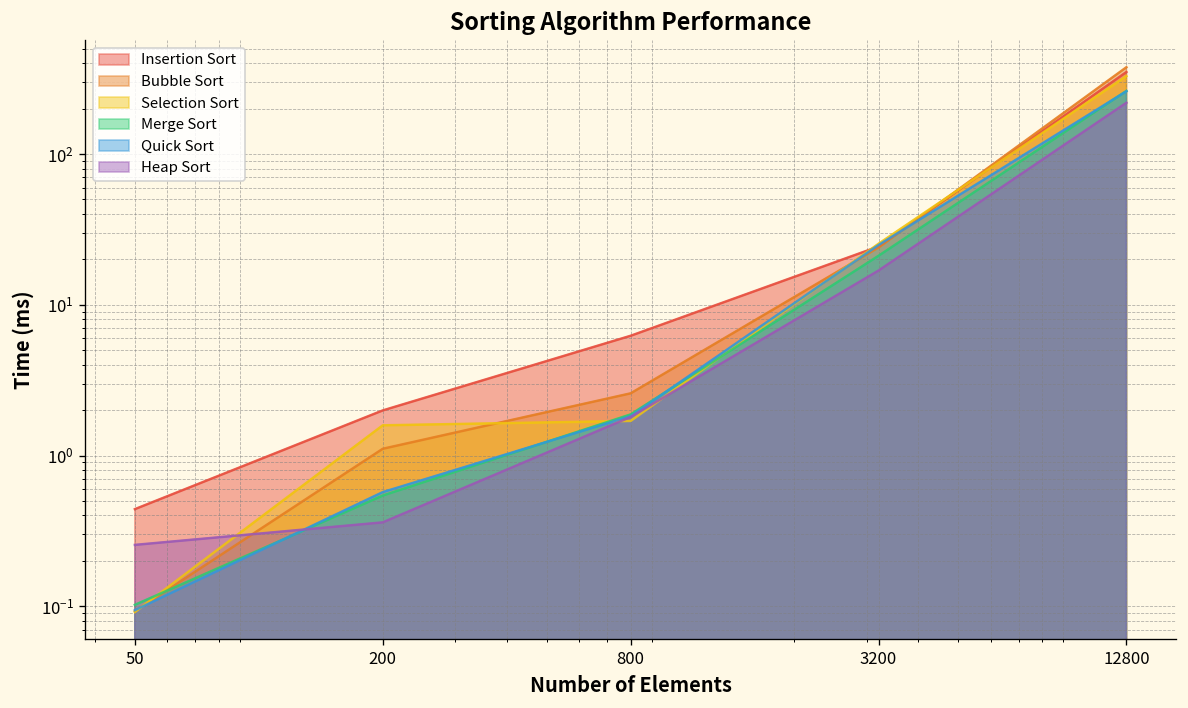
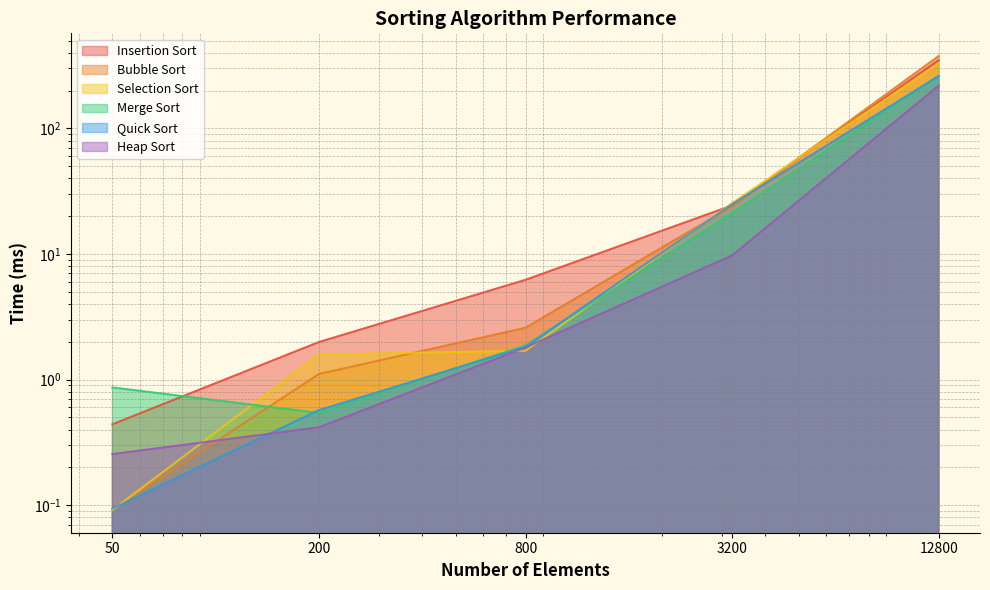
  {
    "Merge Sort": {
-     "50": 0.10,
+     "50": 0.9,
      "200": 0.54,
      "3200": 21
    },
    "Quick Sort": {
      "200": 0.6
    },
    "Heap Sort": {
      "50": 0.26,
-     "200": 0.36,
-     "3200": 17,
+     "200": 0.42,
+     "3200": 10,
      "12800": 220
    }
  }
